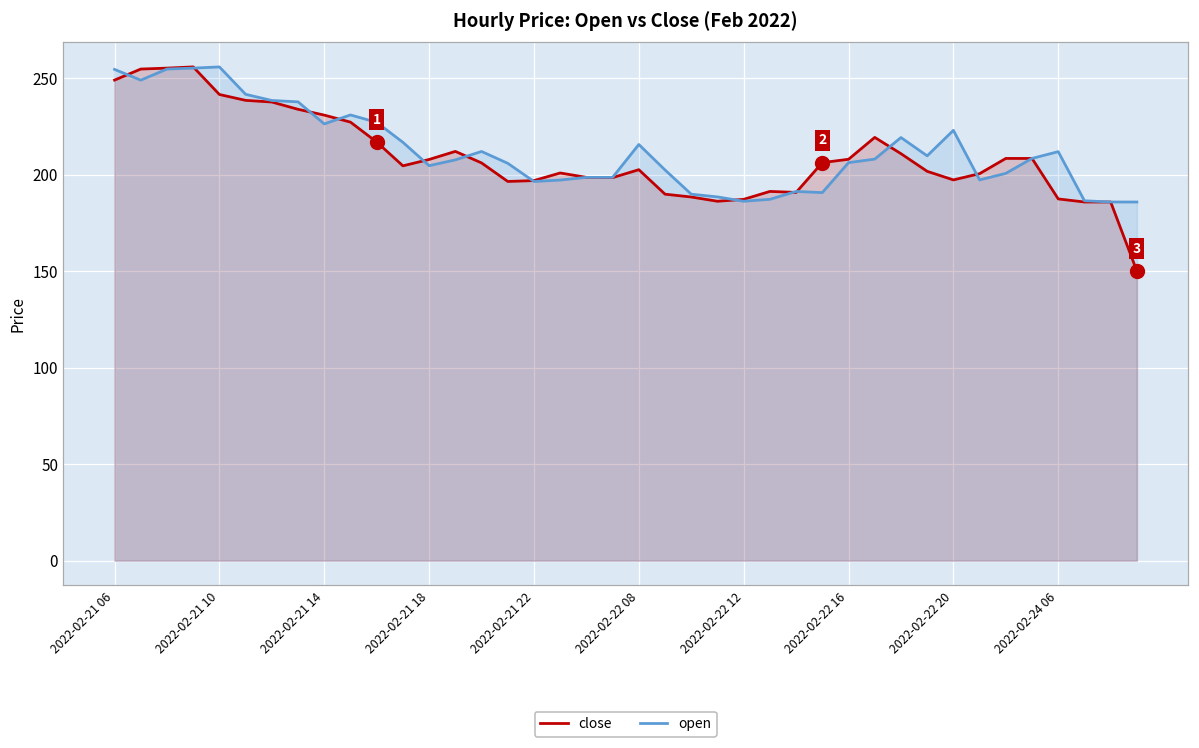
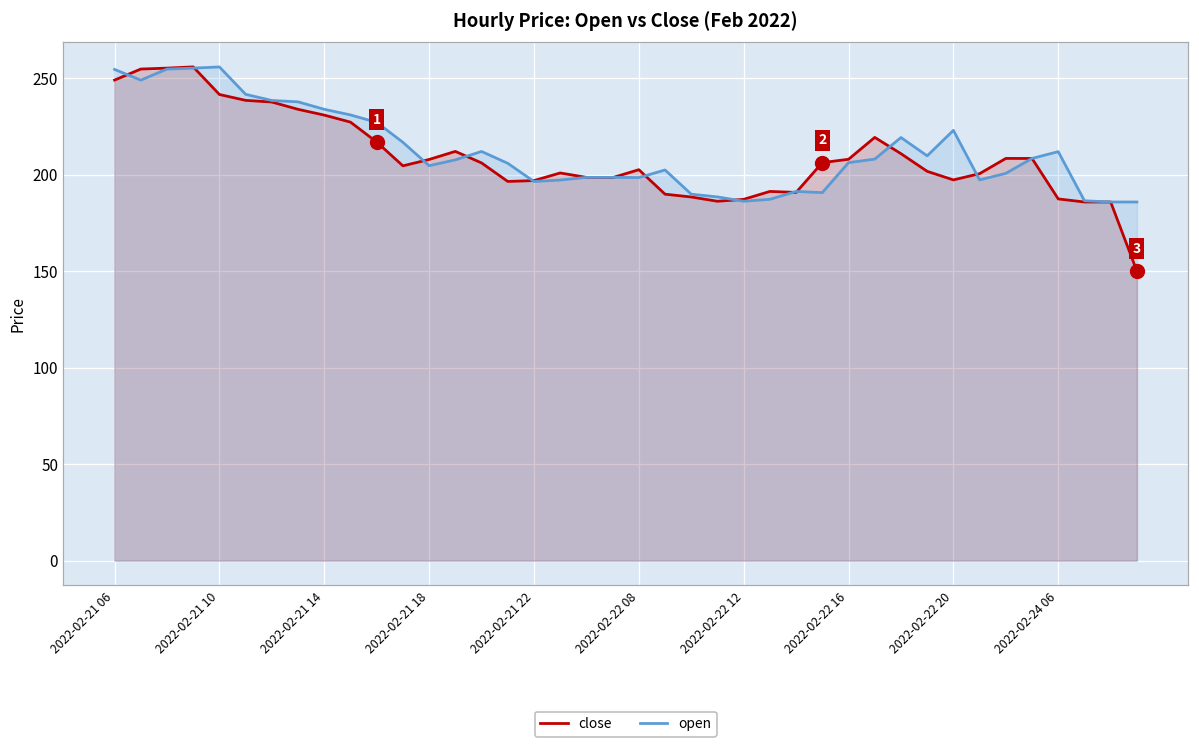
  {
    "open": {
      "2022-02-21 06": 255,
      "2022-02-21 10": 256,
-     "2022-02-21 14": 226,
+     "2022-02-21 14": 234,
      "2022-02-21 18": 205,
-     "2022-02-22 08": 216,
+     "2022-02-22 08": 199,
      "2022-02-22 16": 206,
      "2022-02-22 20": 223,
      "2022-02-24 06": 212
    }
  }
